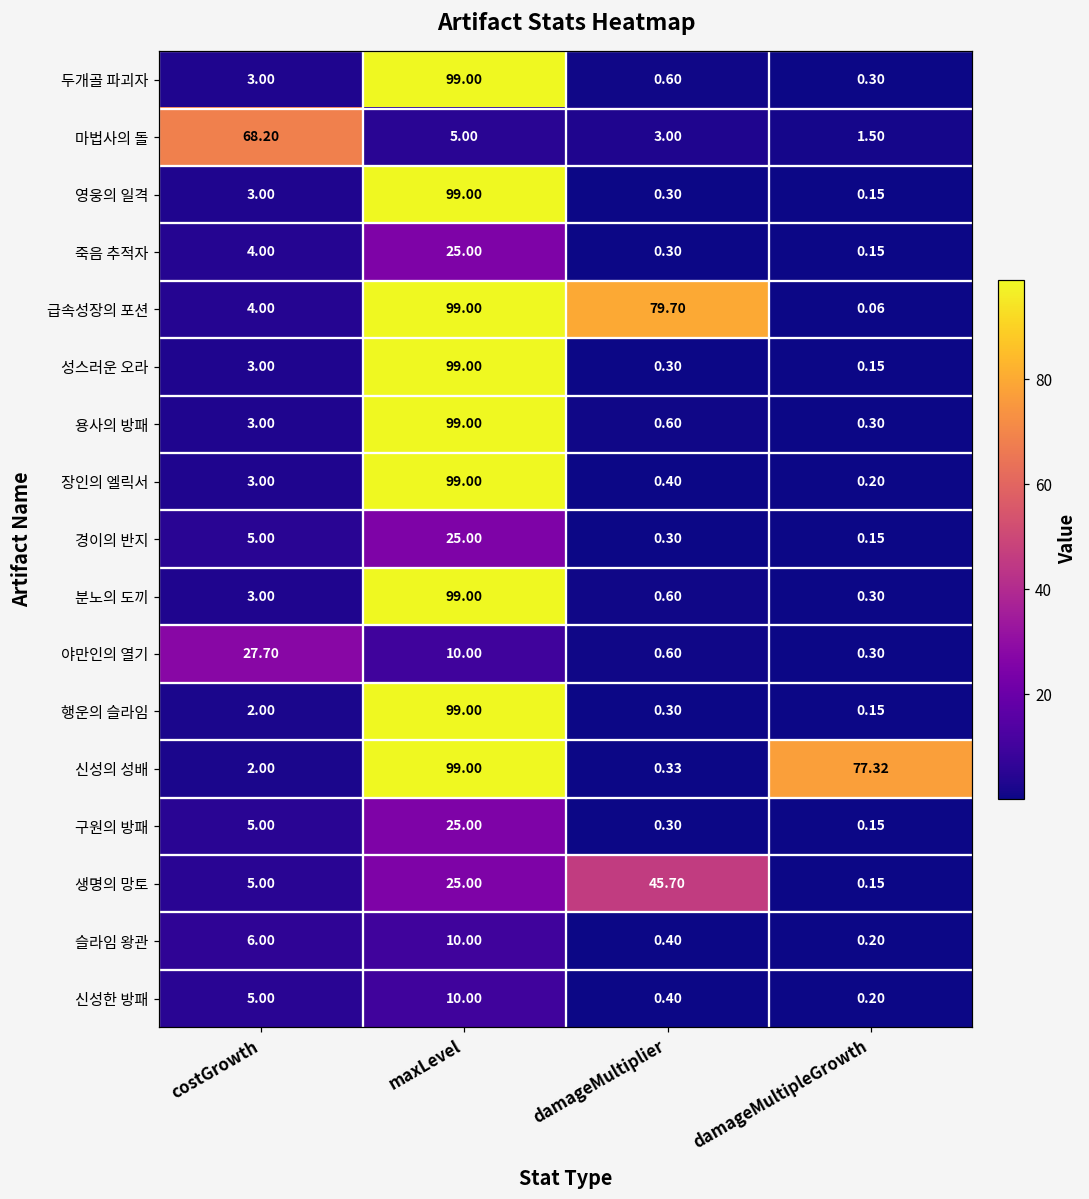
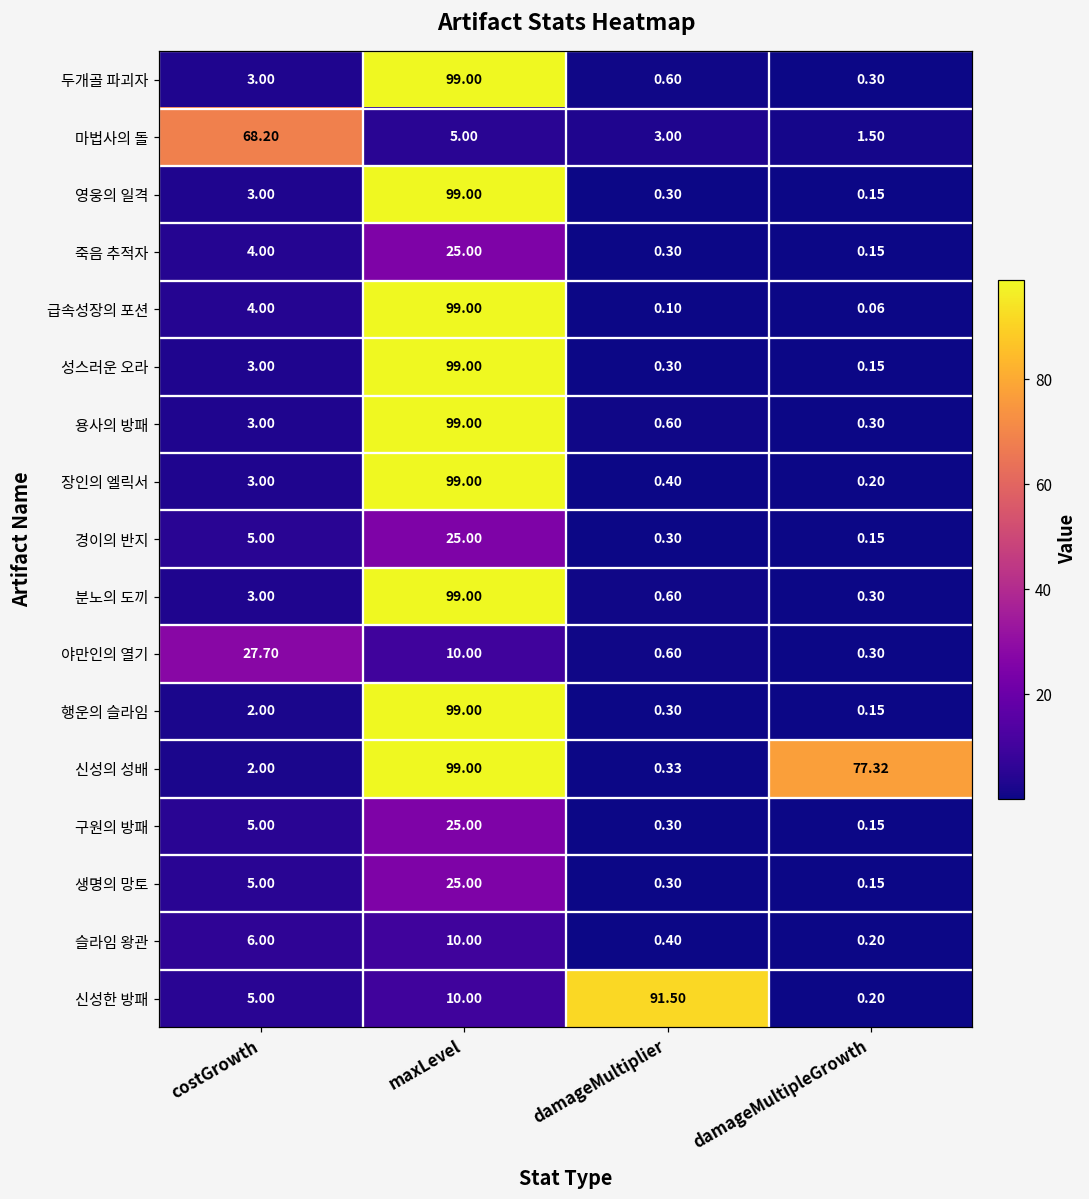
  {
    "두개골 파괴자": {
      "costGrowth": 3.00,
      "maxLevel": 99.00,
      "damageMultiplier": 0.60,
      "damageMultipleGrowth": 0.30
    },
    "마법사의 돌": {
      "costGrowth": 68.20,
      "maxLevel": 5.00,
      "damageMultiplier": 3.00,
      "damageMultipleGrowth": 1.50
    },
    "영웅의 일격": {
      "costGrowth": 3.00,
      "maxLevel": 99.00,
      "damageMultiplier": 0.30,
      "damageMultipleGrowth": 0.15
    },
    "죽음 추적자": {
      "costGrowth": 4.00,
      "maxLevel": 25.00,
      "damageMultiplier": 0.30,
      "damageMultipleGrowth": 0.15
    },
    "급속성장의 포션": {
      "costGrowth": 4.00,
      "maxLevel": 99.00,
-     "damageMultiplier": 79.70,
+     "damageMultiplier": 0.10,
      "damageMultipleGrowth": 0.06
    },
    "성스러운 오라": {
      "costGrowth": 3.00,
      "maxLevel": 99.00,
      "damageMultiplier": 0.30,
      "damageMultipleGrowth": 0.15
    },
    "용사의 방패": {
      "costGrowth": 3.00,
      "maxLevel": 99.00,
      "damageMultiplier": 0.60,
      "damageMultipleGrowth": 0.30
    },
    "장인의 엘릭서": {
      "costGrowth": 3.00,
      "maxLevel": 99.00,
      "damageMultiplier": 0.40,
      "damageMultipleGrowth": 0.20
    },
    "경이의 반지": {
      "costGrowth": 5.00,
      "maxLevel": 25.00,
      "damageMultiplier": 0.30,
      "damageMultipleGrowth": 0.15
    },
    "분노의 도끼": {
      "costGrowth": 3.00,
      "maxLevel": 99.00,
      "damageMultiplier": 0.60,
      "damageMultipleGrowth": 0.30
    },
    "야만인의 열기": {
      "costGrowth": 27.70,
      "maxLevel": 10.00,
      "damageMultiplier": 0.60,
      "damageMultipleGrowth": 0.30
    },
    "행운의 슬라임": {
      "costGrowth": 2.00,
      "maxLevel": 99.00,
      "damageMultiplier": 0.30,
      "damageMultipleGrowth": 0.15
    },
    "신성의 성배": {
      "costGrowth": 2.00,
      "maxLevel": 99.00,
      "damageMultiplier": 0.33,
      "damageMultipleGrowth": 77.32
    },
    "구원의 방패": {
      "costGrowth": 5.00,
      "maxLevel": 25.00,
      "damageMultiplier": 0.30,
      "damageMultipleGrowth": 0.15
    },
    "생명의 망토": {
      "costGrowth": 5.00,
      "maxLevel": 25.00,
-     "damageMultiplier": 45.70,
+     "damageMultiplier": 0.30,
      "damageMultipleGrowth": 0.15
    },
    "슬라임 왕관": {
      "costGrowth": 6.00,
      "maxLevel": 10.00,
      "damageMultiplier": 0.40,
      "damageMultipleGrowth": 0.20
    },
    "신성한 방패": {
      "costGrowth": 5.00,
      "maxLevel": 10.00,
-     "damageMultiplier": 0.40,
+     "damageMultiplier": 91.50,
      "damageMultipleGrowth": 0.20
    }
  }
